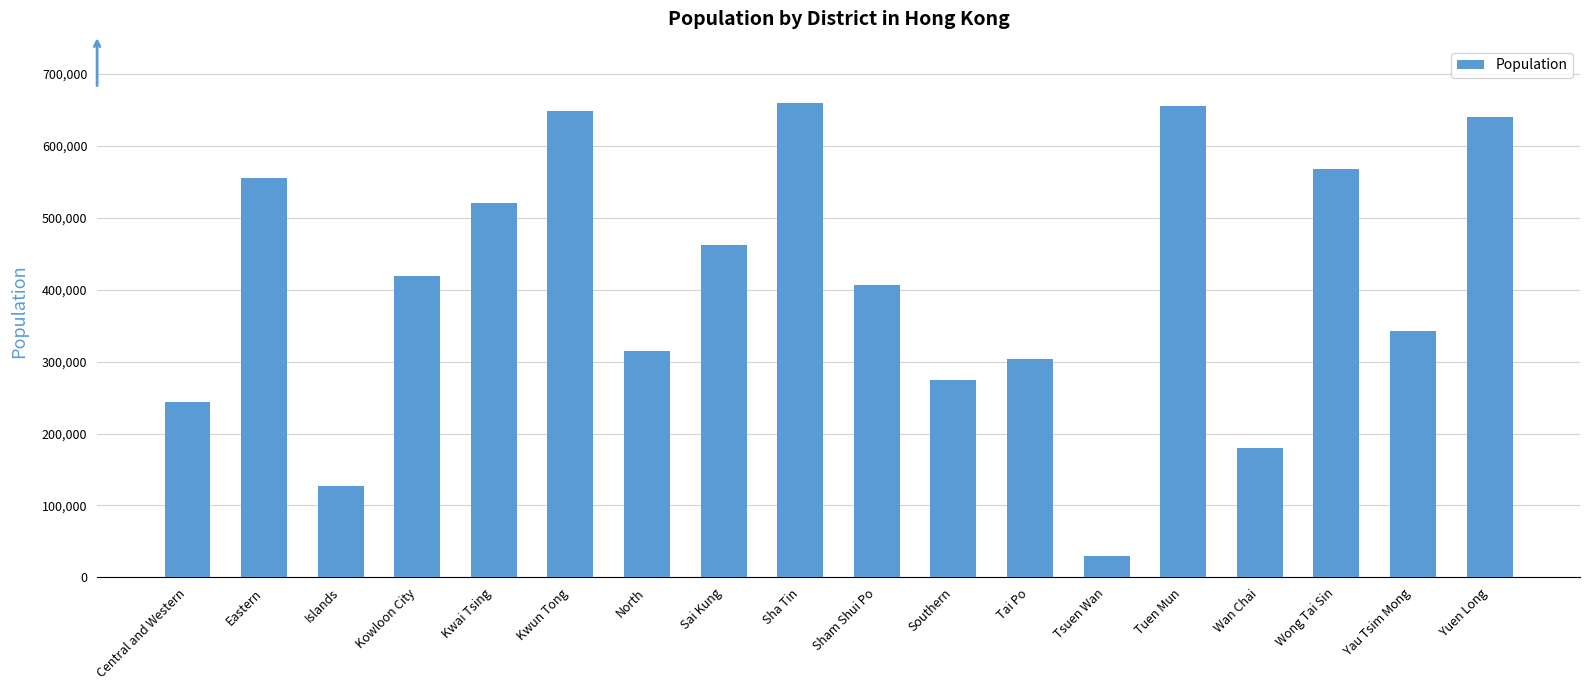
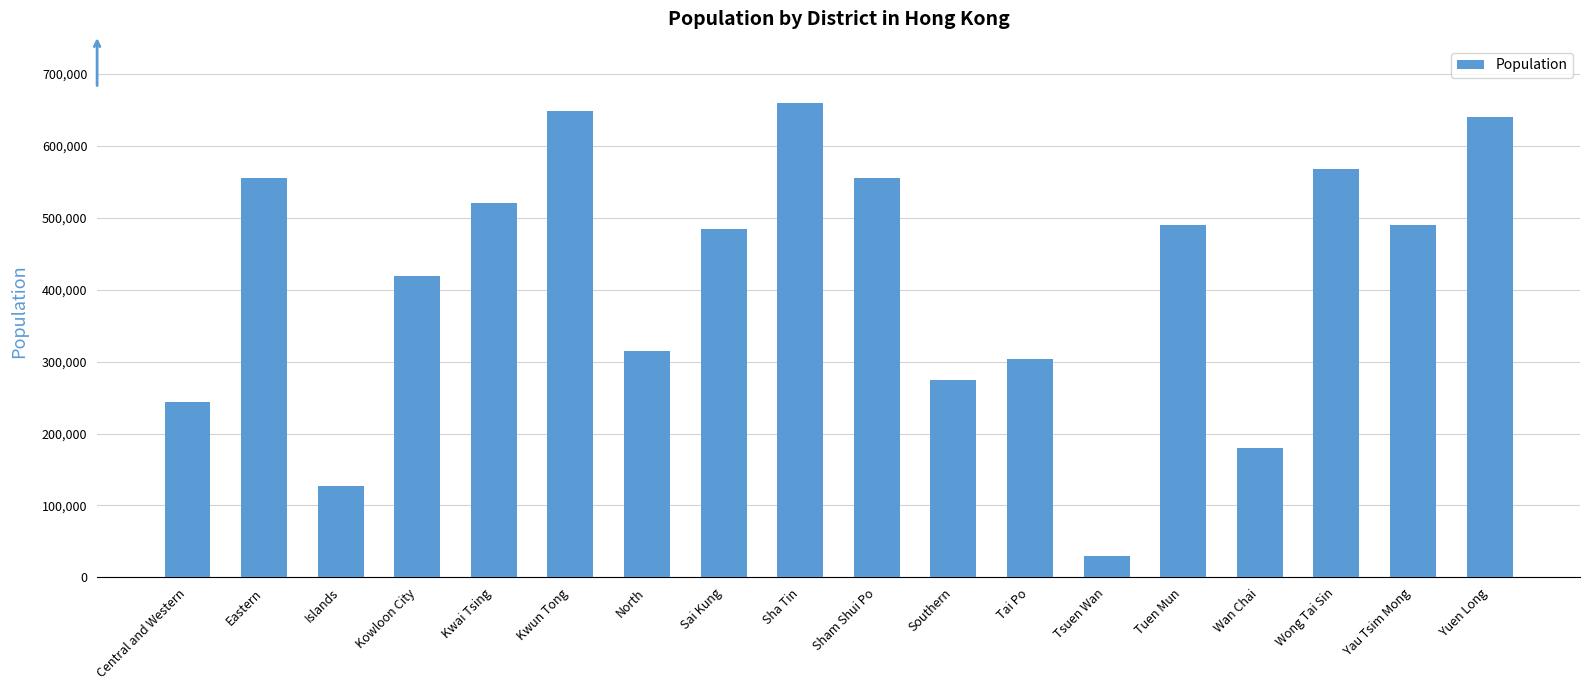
  {
    "Central and Western": "240,000",
    "Eastern": "560,000",
    "Islands": "130,000",
    "Kowloon City": "420,000",
    "Kwai Tsing": "520,000",
    "Kwun Tong": "650,000",
    "North": "320,000",
-   "Sai Kung": "460,000",
+   "Sai Kung": "480,000",
    "Sha Tin": "660,000",
-   "Sham Shui Po": "410,000",
+   "Sham Shui Po": "560,000",
    "Southern": "270,000",
    "Tai Po": "300,000",
    "Tsuen Wan": "30,000",
-   "Tuen Mun": "660,000",
+   "Tuen Mun": "490,000",
    "Wan Chai": "180,000",
    "Wong Tai Sin": "570,000",
-   "Yau Tsim Mong": "340,000",
+   "Yau Tsim Mong": "490,000",
    "Yuen Long": "640,000"
  }
